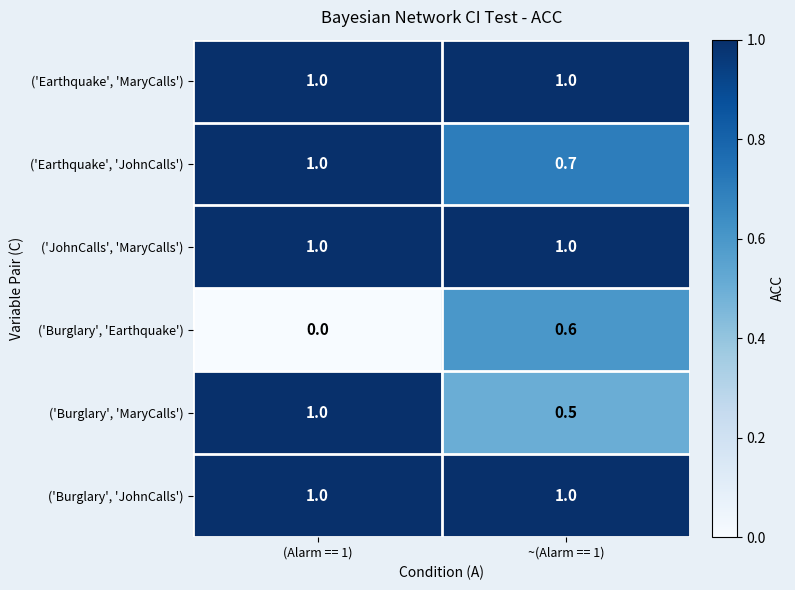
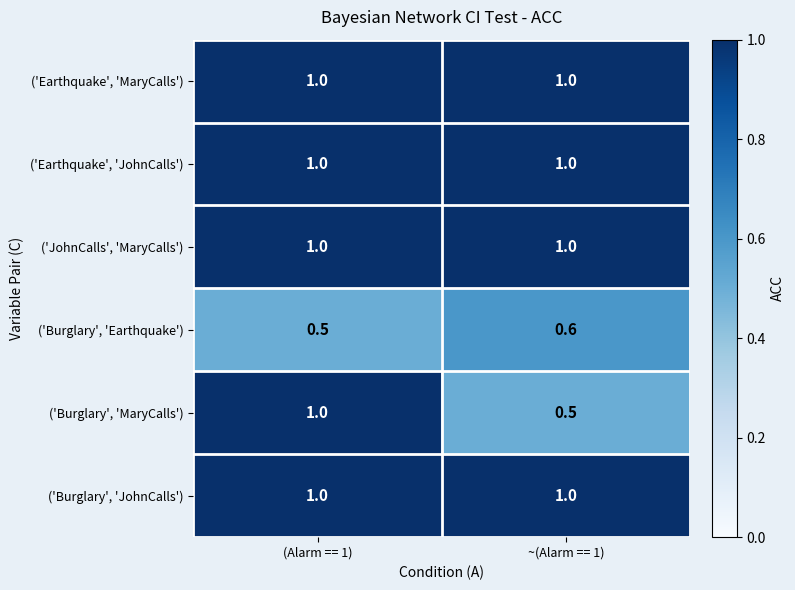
  {
    "('Earthquake', 'MaryCalls')": {
      "(Alarm == 1)": 1.0,
      "~(Alarm == 1)": 1.0
    },
    "('Earthquake', 'JohnCalls')": {
      "(Alarm == 1)": 1.0,
-     "~(Alarm == 1)": 0.7
+     "~(Alarm == 1)": 1.0
    },
    "('JohnCalls', 'MaryCalls')": {
      "(Alarm == 1)": 1.0,
      "~(Alarm == 1)": 1.0
    },
    "('Burglary', 'Earthquake')": {
-     "(Alarm == 1)": 0.0,
+     "(Alarm == 1)": 0.5,
      "~(Alarm == 1)": 0.6
    },
    "('Burglary', 'MaryCalls')": {
      "(Alarm == 1)": 1.0,
      "~(Alarm == 1)": 0.5
    },
    "('Burglary', 'JohnCalls')": {
      "(Alarm == 1)": 1.0,
      "~(Alarm == 1)": 1.0
    }
  }
